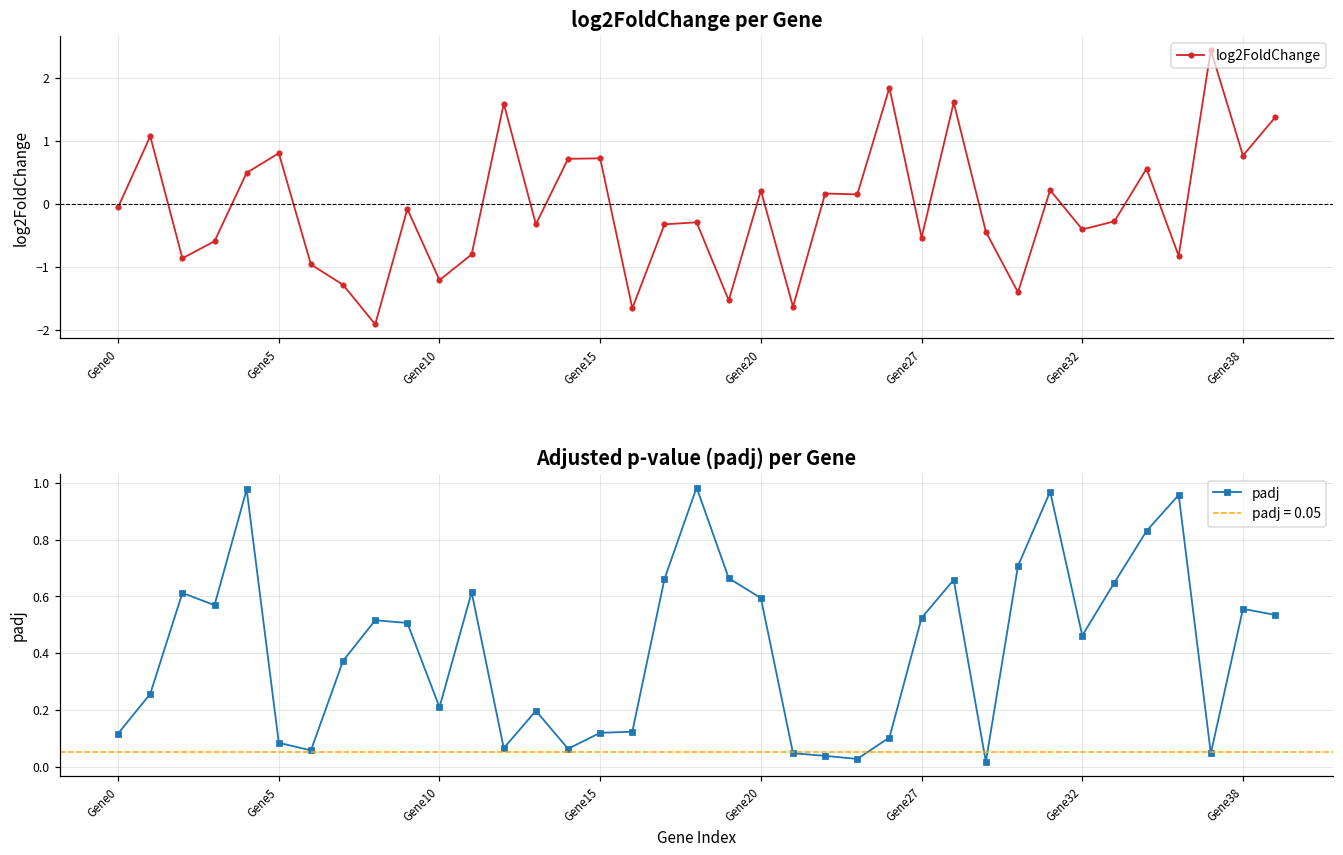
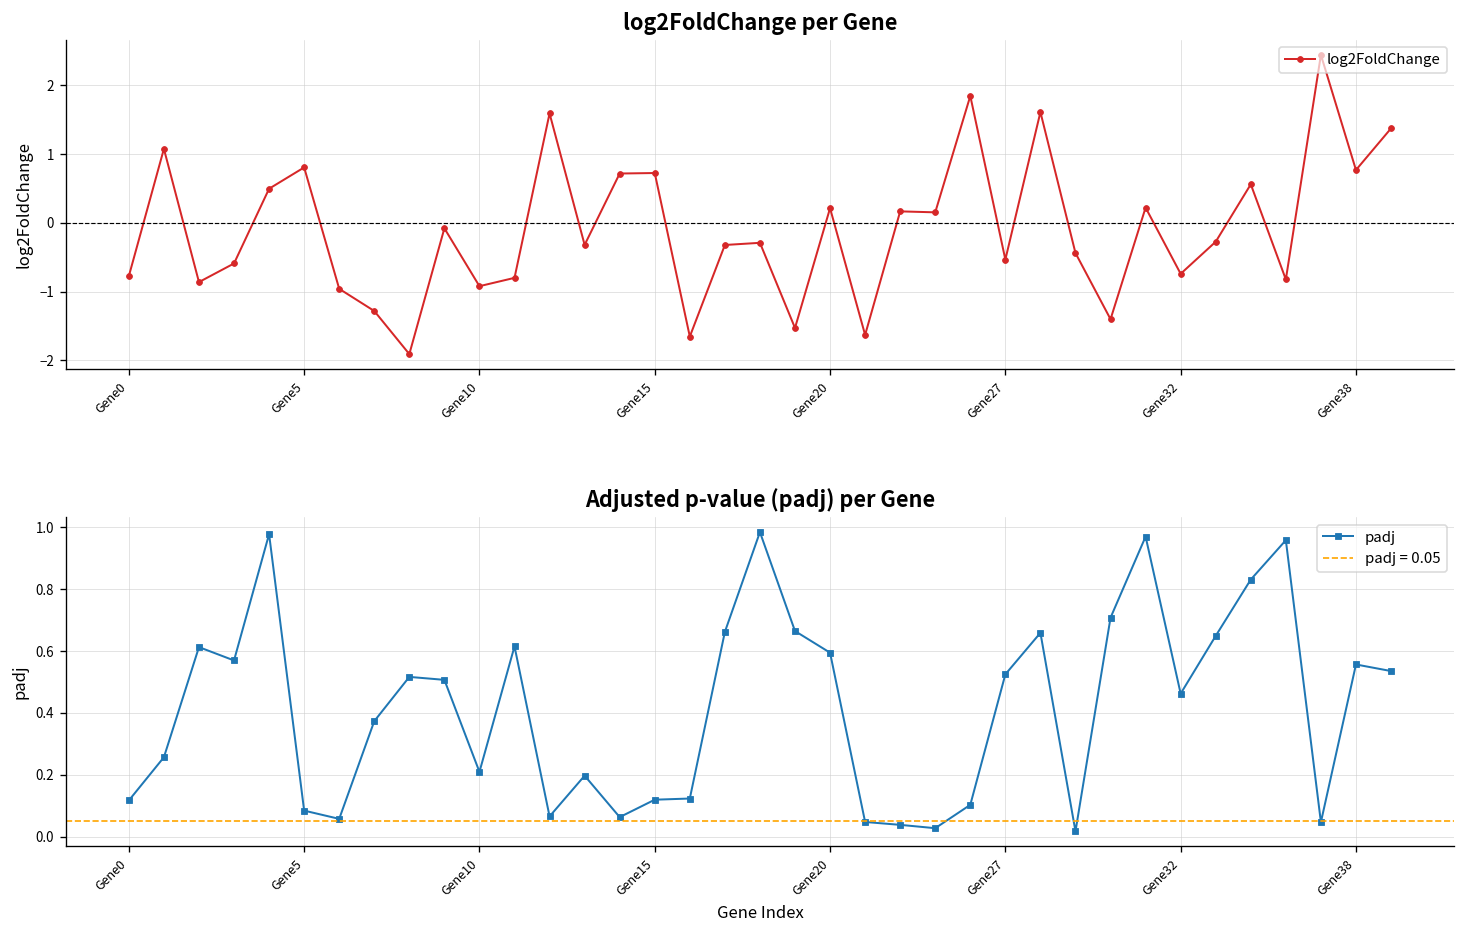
  {
    "log2FoldChange per Gene": {
-     "Gene0": -0.1,
+     "Gene0": -0.8,
      "Gene5": 0.8,
-     "Gene10": -1.2,
+     "Gene10": -0.9,
      "Gene15": 0.7,
      "Gene20": 0.2,
      "Gene27": -0.5,
-     "Gene32": -0.4,
+     "Gene32": -0.7,
      "Gene38": 0.8
    },
    "Adjusted p-value (padj) per Gene": {
      "Gene0": 0.12,
      "Gene5": 0.08,
      "Gene10": 0.21,
      "Gene15": 0.12,
      "Gene20": 0.59,
      "Gene27": 0.52,
      "Gene32": 0.46,
      "Gene38": 0.56
    }
  }
